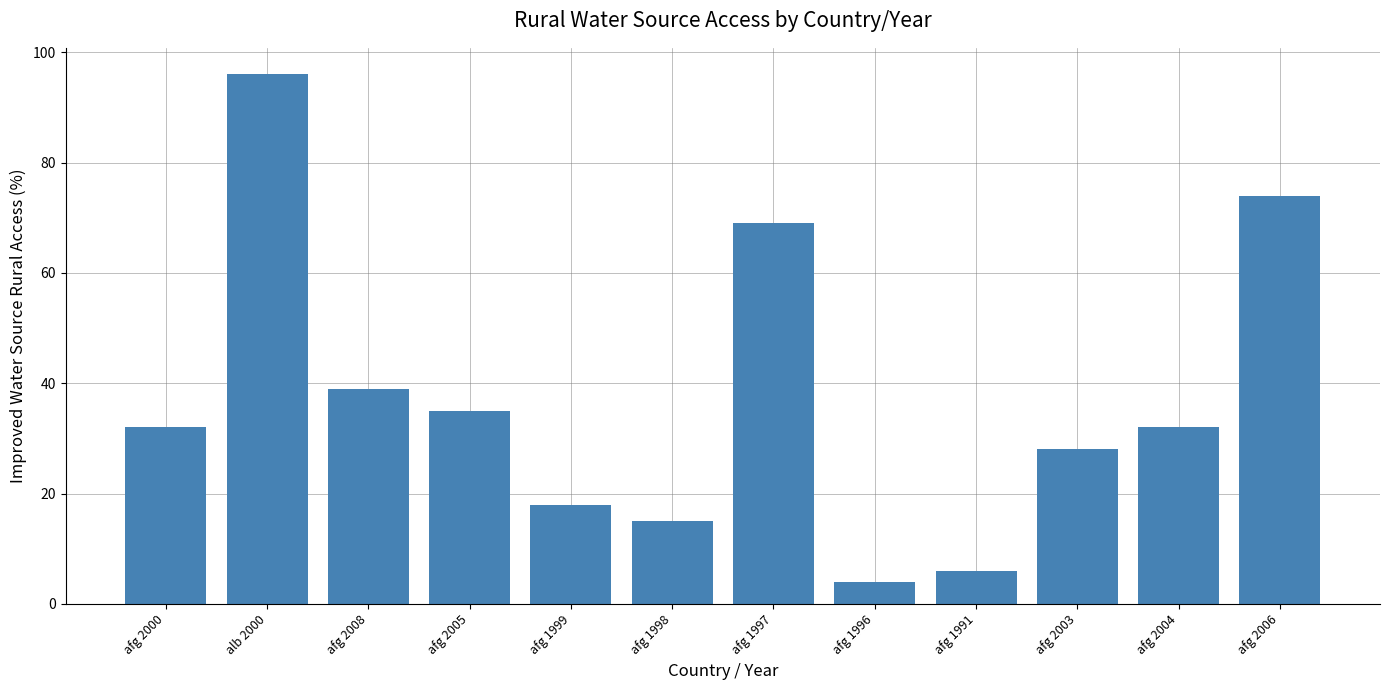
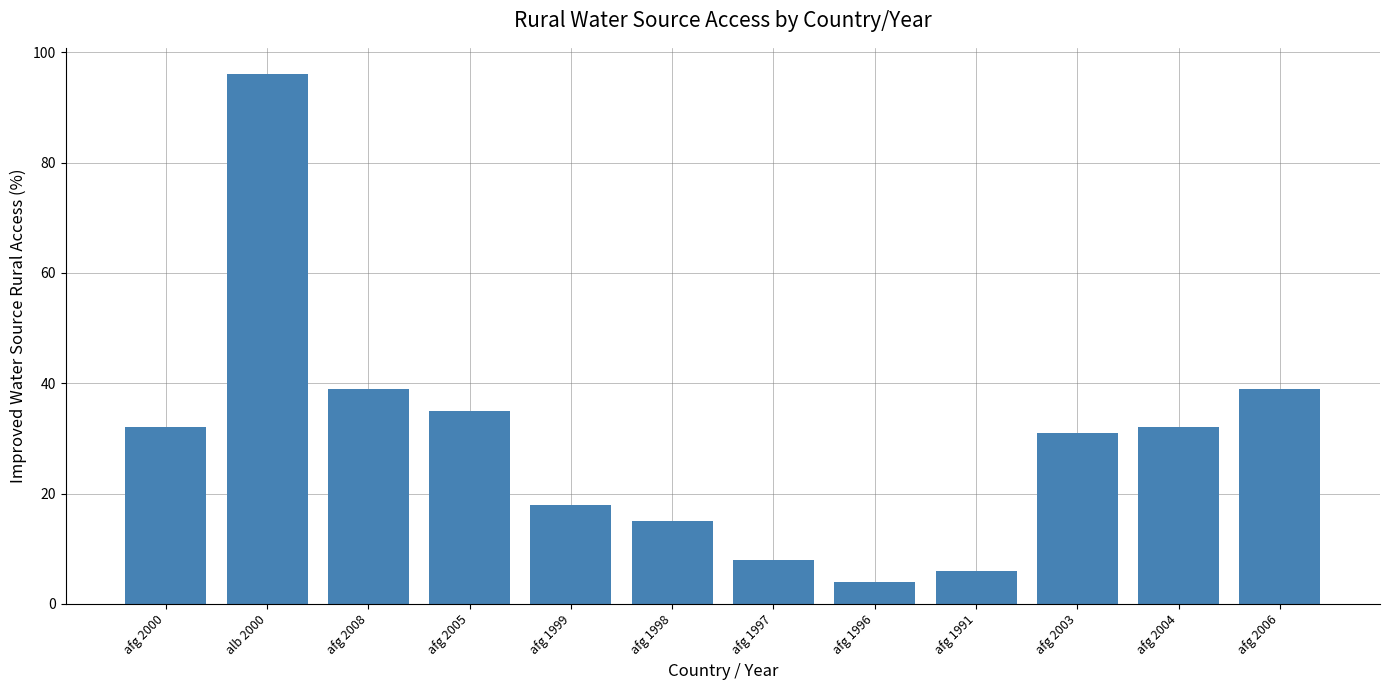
  {
    "afg 2000": 32,
    "alb 2000": 96,
    "afg 2008": 39,
    "afg 2005": 35,
    "afg 1999": 18,
    "afg 1998": 15,
-   "afg 1997": 69,
+   "afg 1997": 8,
    "afg 1996": 4,
    "afg 1991": 6,
-   "afg 2003": 28,
+   "afg 2003": 31,
    "afg 2004": 32,
-   "afg 2006": 74
+   "afg 2006": 39
  }
